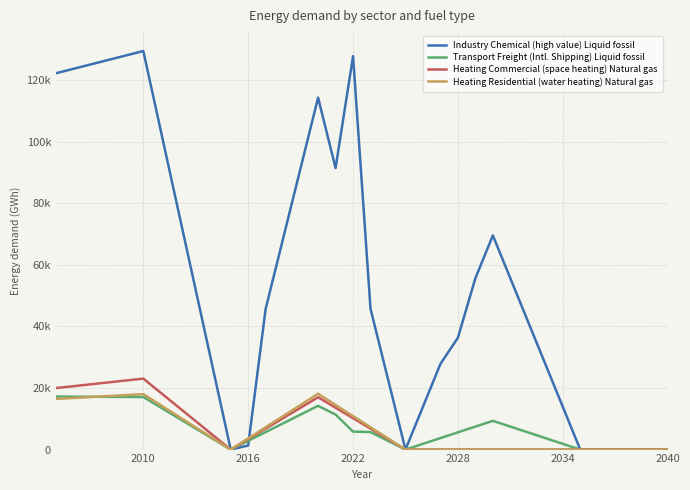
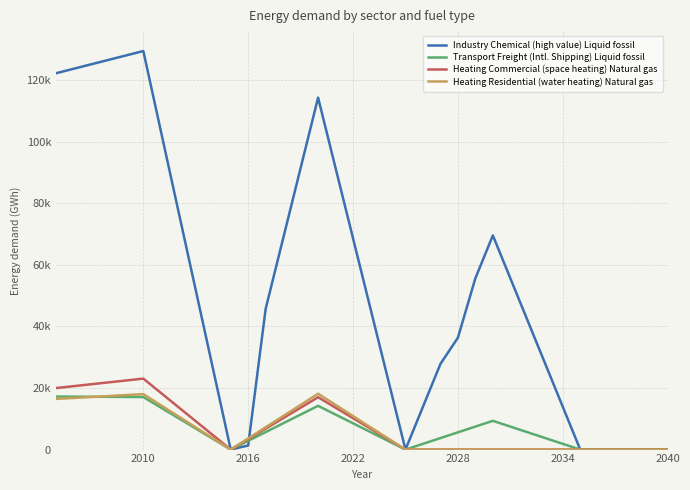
  {
    "Industry Chemical (high value) Liquid fossil": {
      "2010": 129000,
      "2016": 1000,
-     "2022": 128000,
+     "2022": 69000,
      "2028": 36000,
      "2034": 14000
    },
    "Transport Freight (Intl. Shipping) Liquid fossil": {
      "2010": 17000,
-     "2022": 6000,
+     "2022": 9000,
      "2028": 6000,
      "2034": 2000
    },
    "Heating Commercial (space heating) Natural gas": {
      "2010": 23000
    },
    "Heating Residential (water heating) Natural gas": {
      "2010": 18000
    }
  }
